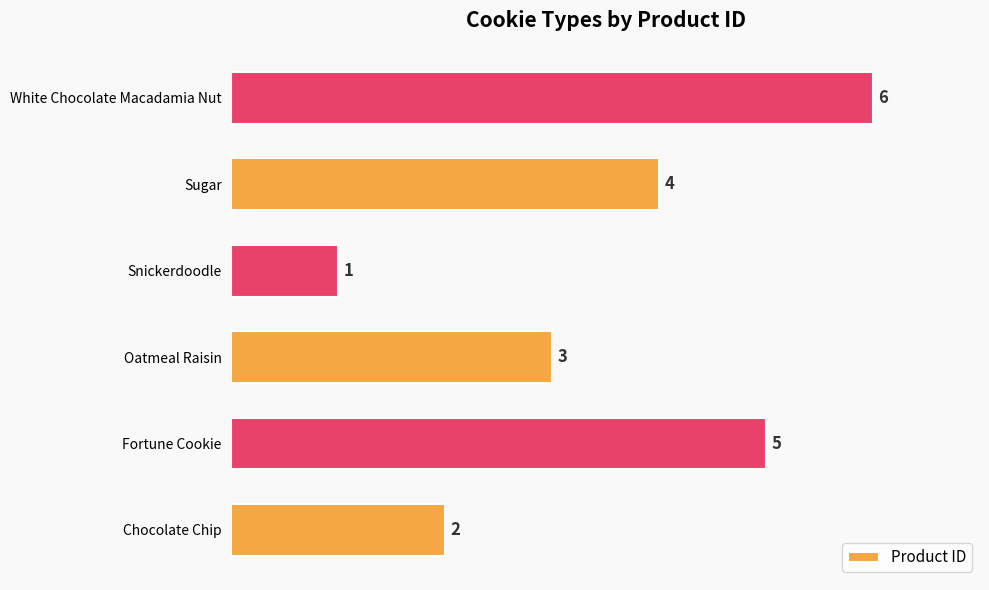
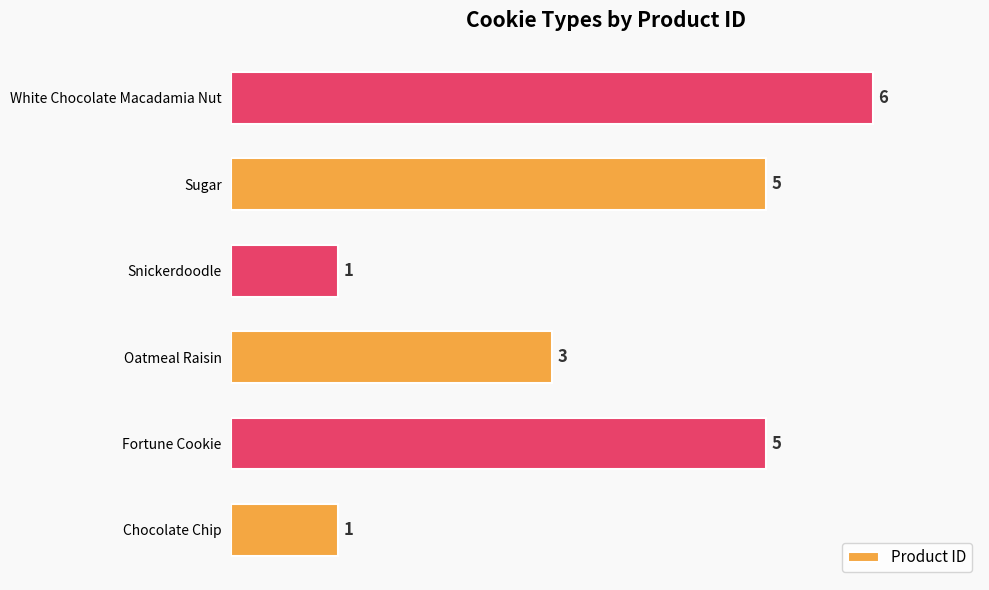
  {
    "White Chocolate Macadamia Nut": 6,
-   "Sugar": 4,
+   "Sugar": 5,
    "Snickerdoodle": 1,
    "Oatmeal Raisin": 3,
    "Fortune Cookie": 5,
-   "Chocolate Chip": 2
+   "Chocolate Chip": 1
  }
